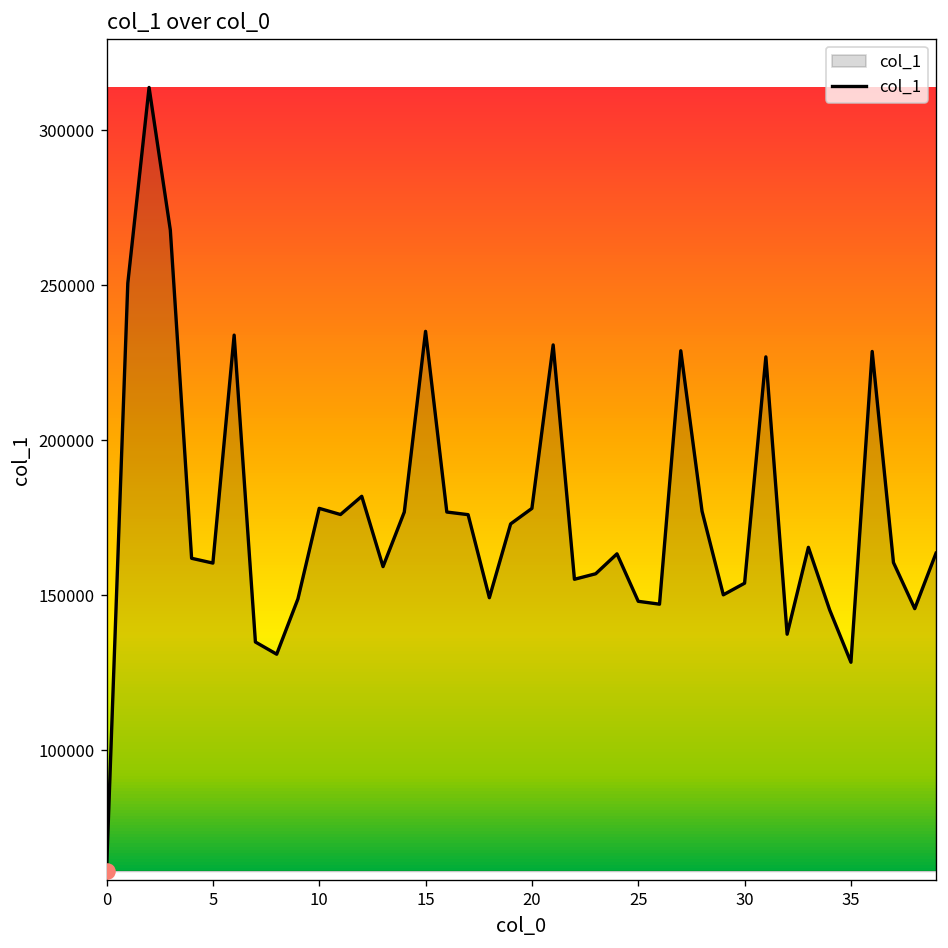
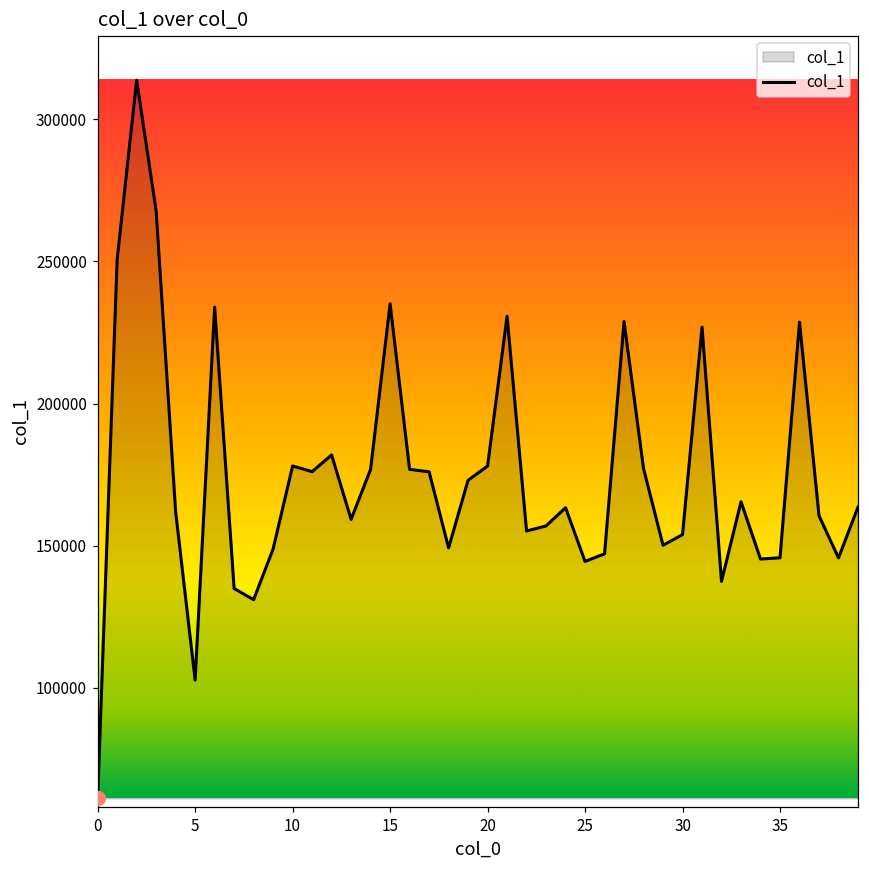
  {
    "col_1": {
-     "5": 160000,
+     "5": 103000,
      "10": 178000,
      "15": 235000,
      "20": 178000,
-     "25": 148000,
+     "25": 144000,
      "30": 154000,
-     "35": 128000
+     "35": 146000
    }
  }
